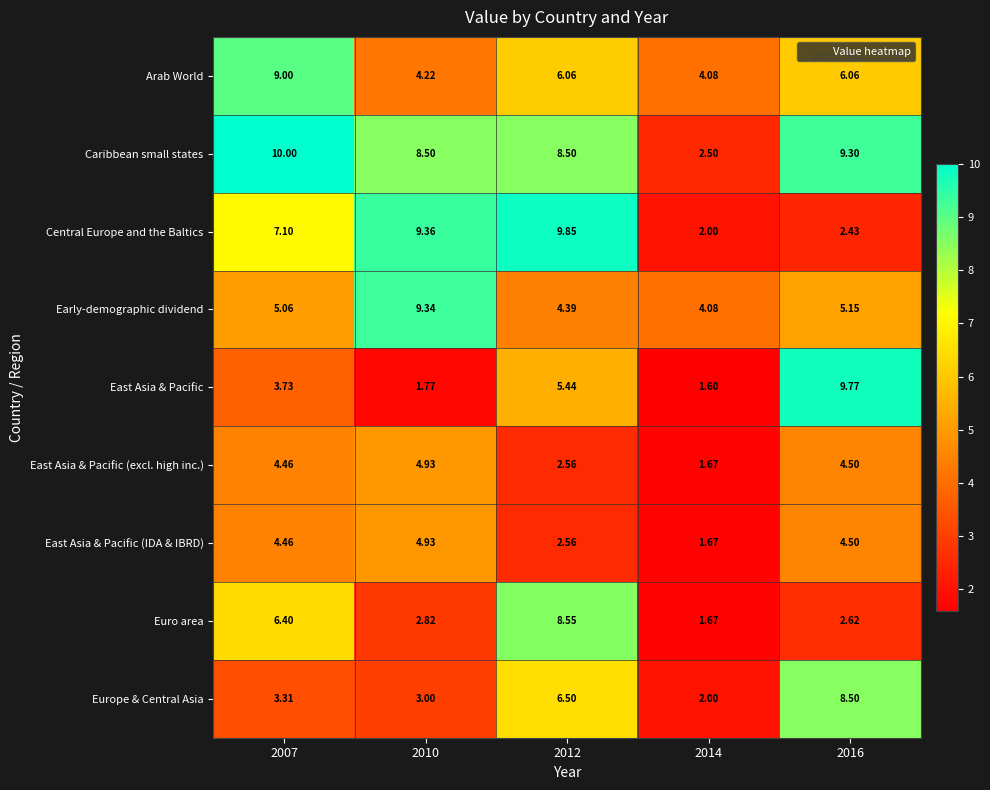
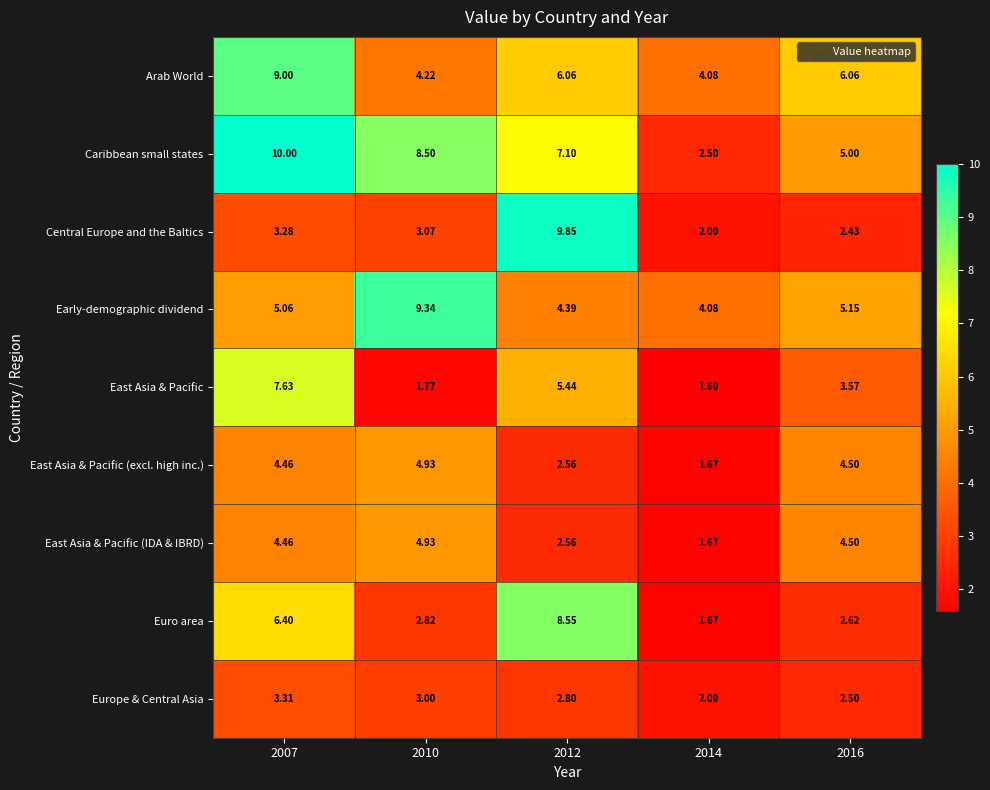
  {
    "Arab World": {
      "2007": 9.00,
      "2010": 4.22,
      "2012": 6.06,
      "2014": 4.08,
      "2016": 6.06
    },
    "Caribbean small states": {
      "2007": 10.00,
      "2010": 8.50,
-     "2012": 8.50,
+     "2012": 7.10,
      "2014": 2.50,
-     "2016": 9.30
+     "2016": 5.00
    },
    "Central Europe and the Baltics": {
-     "2007": 7.10,
-     "2010": 9.36,
+     "2007": 3.28,
+     "2010": 3.07,
      "2012": 9.85,
      "2014": 2.00,
      "2016": 2.43
    },
    "Early-demographic dividend": {
      "2007": 5.06,
      "2010": 9.34,
      "2012": 4.39,
      "2014": 4.08,
      "2016": 5.15
    },
    "East Asia & Pacific": {
-     "2007": 3.73,
+     "2007": 7.63,
      "2010": 1.77,
      "2012": 5.44,
      "2014": 1.60,
-     "2016": 9.77
+     "2016": 3.57
    },
    "East Asia & Pacific (excl. high inc.)": {
      "2007": 4.46,
      "2010": 4.93,
      "2012": 2.56,
      "2014": 1.67,
      "2016": 4.50
    },
    "East Asia & Pacific (IDA & IBRD)": {
      "2007": 4.46,
      "2010": 4.93,
      "2012": 2.56,
      "2014": 1.67,
      "2016": 4.50
    },
    "Euro area": {
      "2007": 6.40,
      "2010": 2.82,
      "2012": 8.55,
      "2014": 1.67,
      "2016": 2.62
    },
    "Europe & Central Asia": {
      "2007": 3.31,
      "2010": 3.00,
-     "2012": 6.50,
+     "2012": 2.80,
      "2014": 2.00,
-     "2016": 8.50
+     "2016": 2.50
    }
  }
